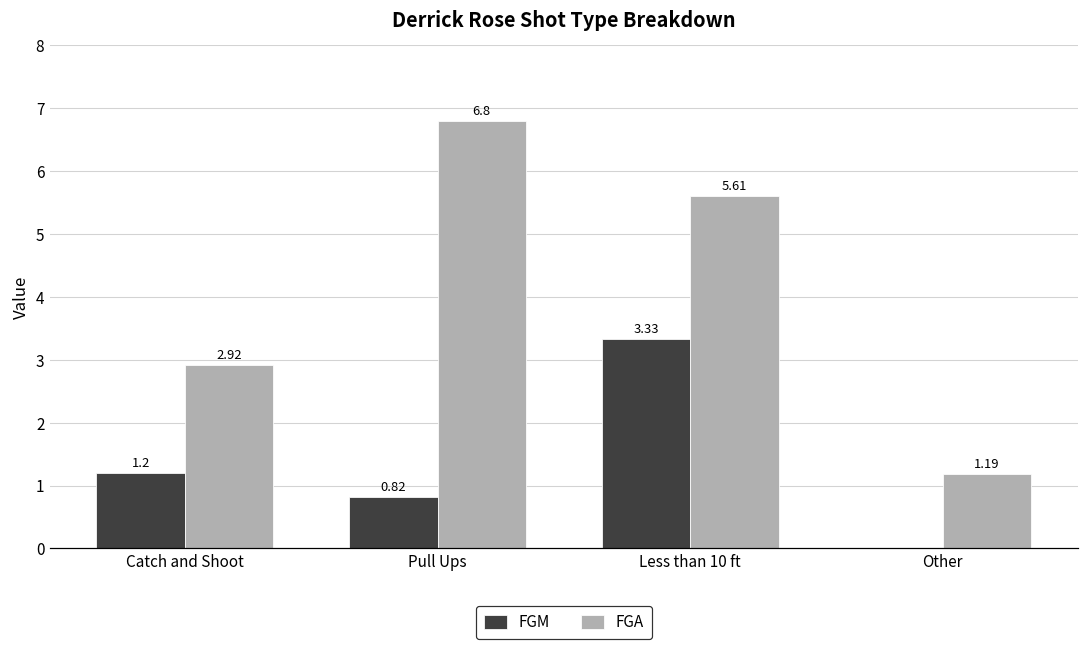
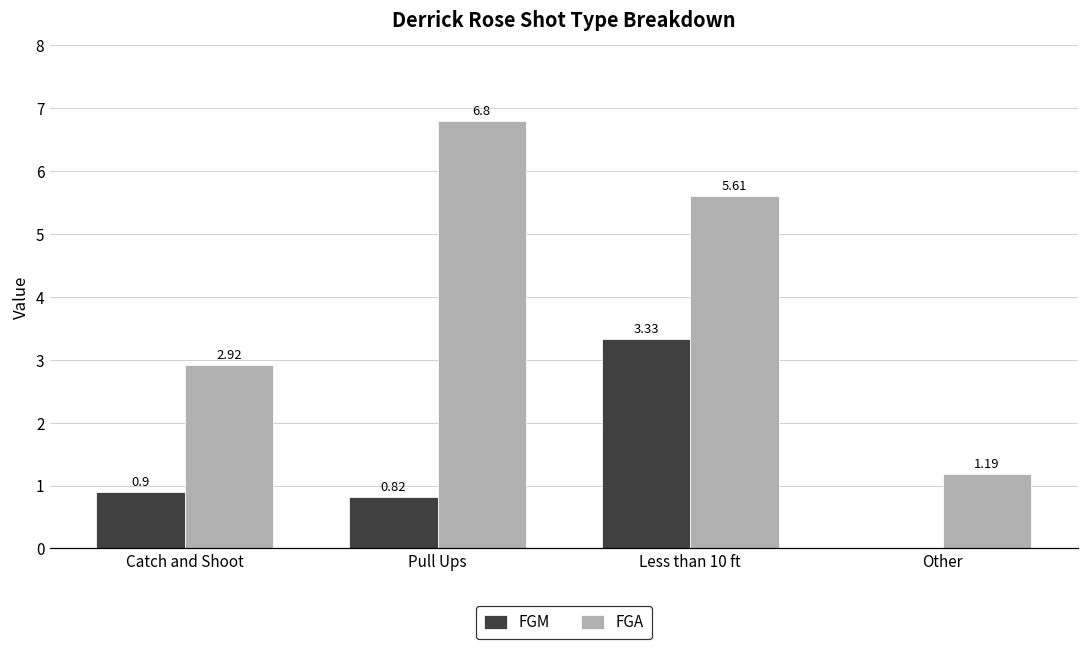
  {
    "FGM": {
-     "Catch and Shoot": 1.2,
+     "Catch and Shoot": 0.9,
      "Pull Ups": 0.82,
      "Less than 10 ft": 3.33
    },
    "FGA": {
      "Catch and Shoot": 2.92,
      "Pull Ups": 6.8,
      "Less than 10 ft": 5.61,
      "Other": 1.19
    }
  }
